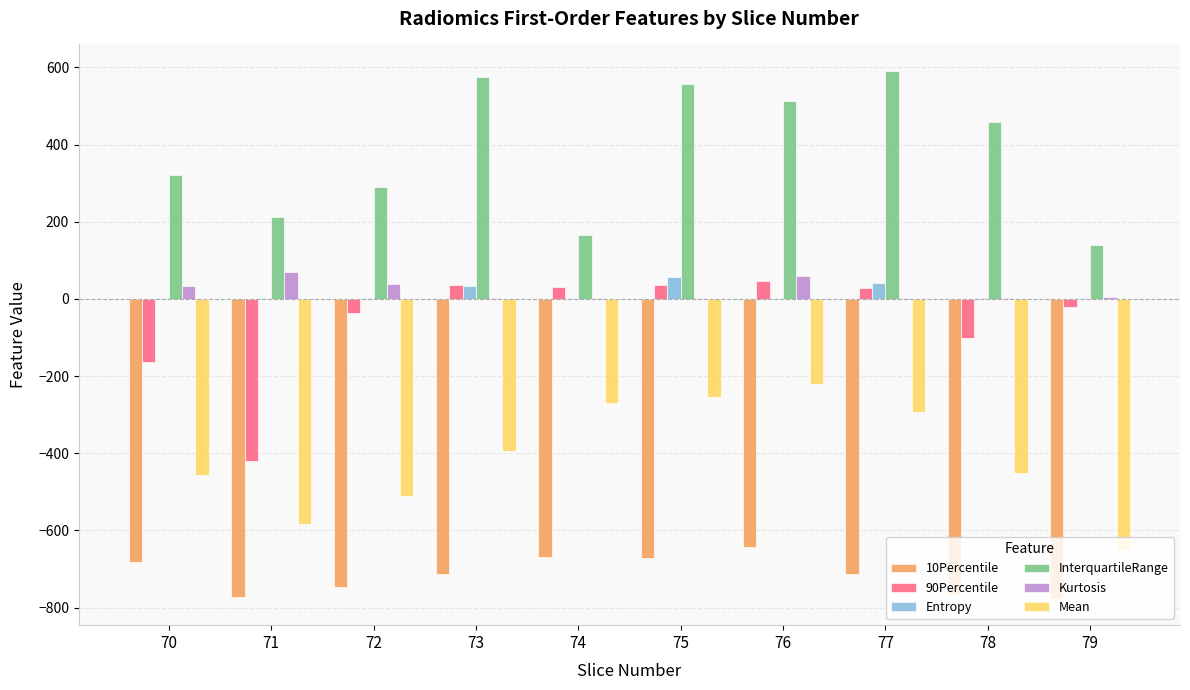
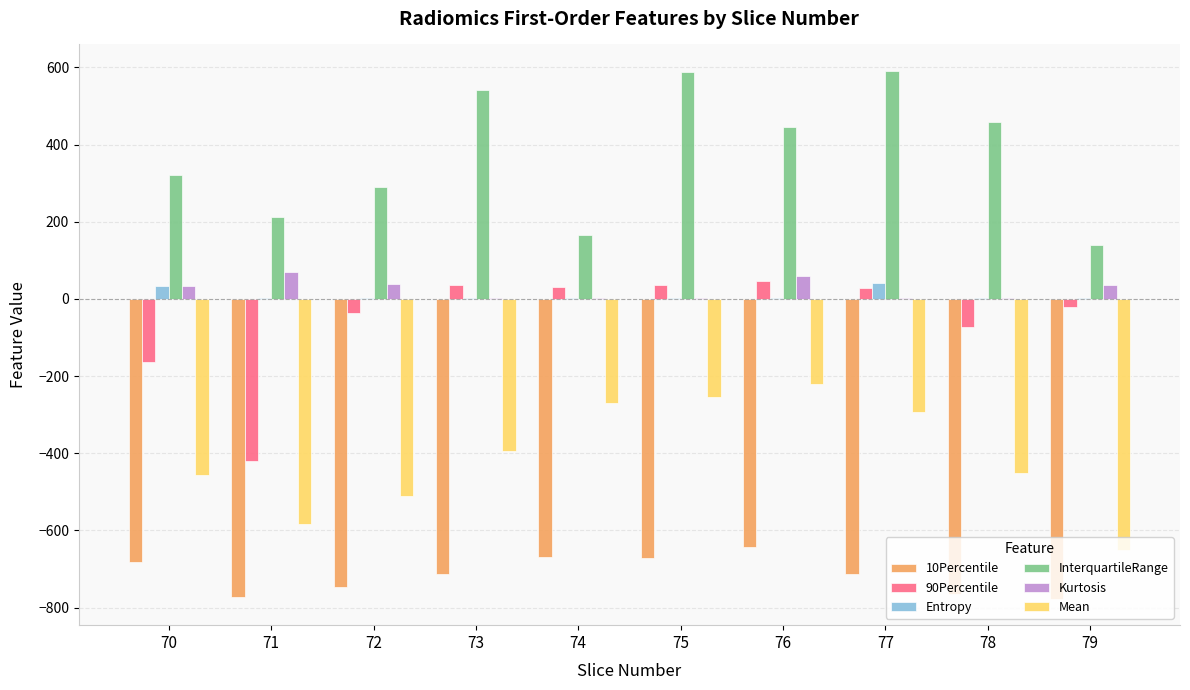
  {
    "90Percentile": {
      "70": -160,
      "71": -420,
      "72": -40,
      "73": 40,
      "74": 30,
      "75": 40,
      "76": 50,
      "77": 30,
-     "78": -100,
+     "78": -70,
      "79": -20
    },
    "Entropy": {
-     "70": 0,
-     "73": 30,
-     "75": 60,
+     "70": 30,
+     "73": 0,
+     "75": 0,
      "77": 40
    },
    "InterquartileRange": {
      "70": 320,
      "71": 210,
      "72": 290,
-     "73": 570,
+     "73": 540,
      "74": 160,
-     "75": 560,
-     "76": 510,
+     "75": 590,
+     "76": 440,
      "77": 590,
      "78": 460,
      "79": 140
    },
    "Kurtosis": {
      "70": 30,
      "71": 70,
      "72": 40,
      "76": 60,
-     "79": 0
+     "79": 40
    }
  }
